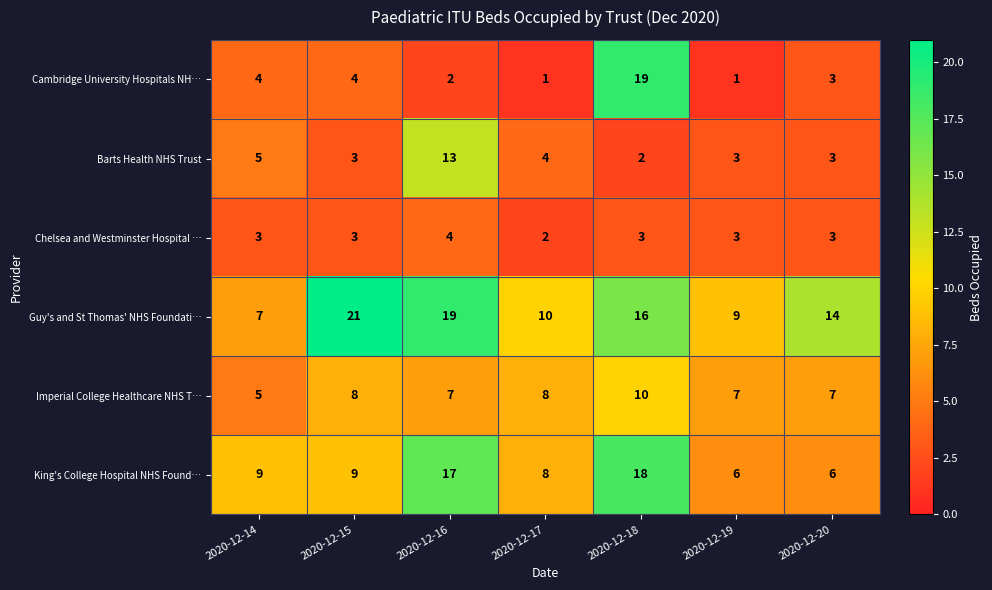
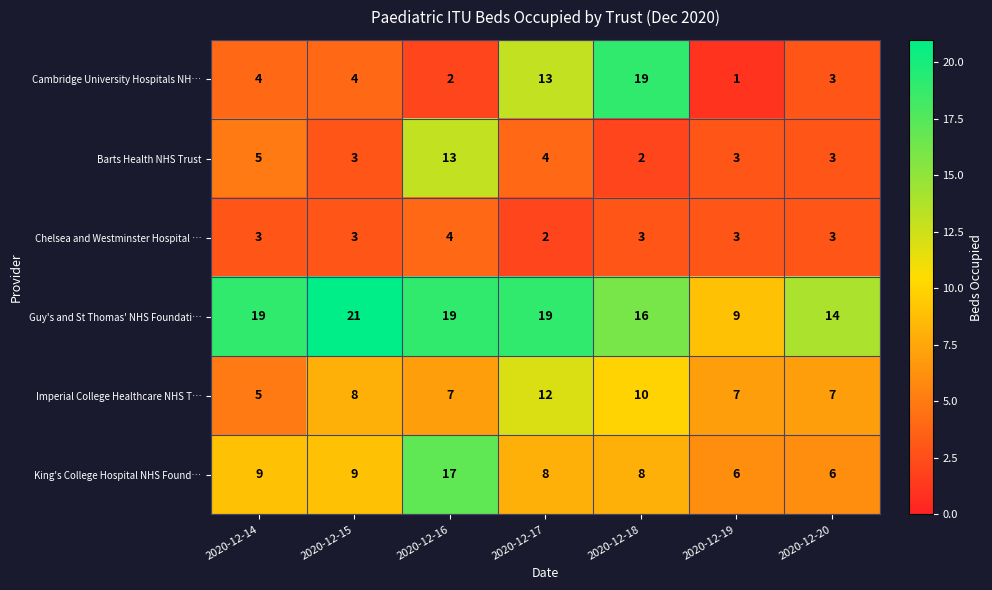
  {
    "Cambridge University Hospitals NH…": {
      "2020-12-14": 4,
      "2020-12-15": 4,
      "2020-12-16": 2,
-     "2020-12-17": 1,
+     "2020-12-17": 13,
      "2020-12-18": 19,
      "2020-12-19": 1,
      "2020-12-20": 3
    },
    "Barts Health NHS Trust": {
      "2020-12-14": 5,
      "2020-12-15": 3,
      "2020-12-16": 13,
      "2020-12-17": 4,
      "2020-12-18": 2,
      "2020-12-19": 3,
      "2020-12-20": 3
    },
    "Chelsea and Westminster Hospital …": {
      "2020-12-14": 3,
      "2020-12-15": 3,
      "2020-12-16": 4,
      "2020-12-17": 2,
      "2020-12-18": 3,
      "2020-12-19": 3,
      "2020-12-20": 3
    },
    "Guy's and St Thomas' NHS Foundati…": {
-     "2020-12-14": 7,
+     "2020-12-14": 19,
      "2020-12-15": 21,
      "2020-12-16": 19,
-     "2020-12-17": 10,
+     "2020-12-17": 19,
      "2020-12-18": 16,
      "2020-12-19": 9,
      "2020-12-20": 14
    },
    "Imperial College Healthcare NHS T…": {
      "2020-12-14": 5,
      "2020-12-15": 8,
      "2020-12-16": 7,
-     "2020-12-17": 8,
+     "2020-12-17": 12,
      "2020-12-18": 10,
      "2020-12-19": 7,
      "2020-12-20": 7
    },
    "King's College Hospital NHS Found…": {
      "2020-12-14": 9,
      "2020-12-15": 9,
      "2020-12-16": 17,
      "2020-12-17": 8,
-     "2020-12-18": 18,
+     "2020-12-18": 8,
      "2020-12-19": 6,
      "2020-12-20": 6
    }
  }
